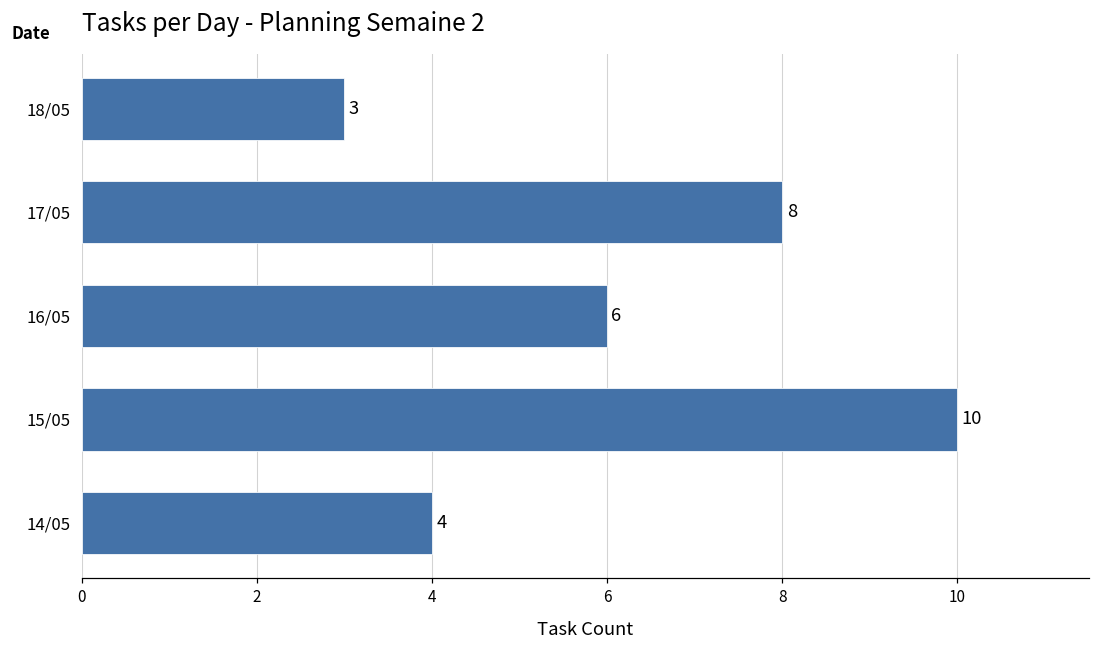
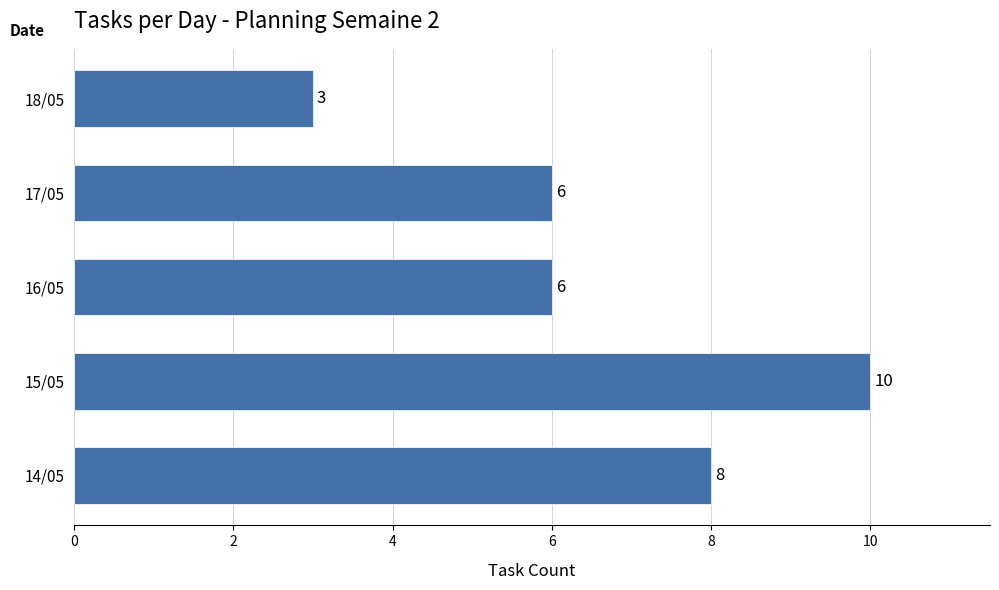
  {
    "18/05": 3,
-   "17/05": 8,
+   "17/05": 6,
    "16/05": 6,
    "15/05": 10,
-   "14/05": 4
+   "14/05": 8
  }
